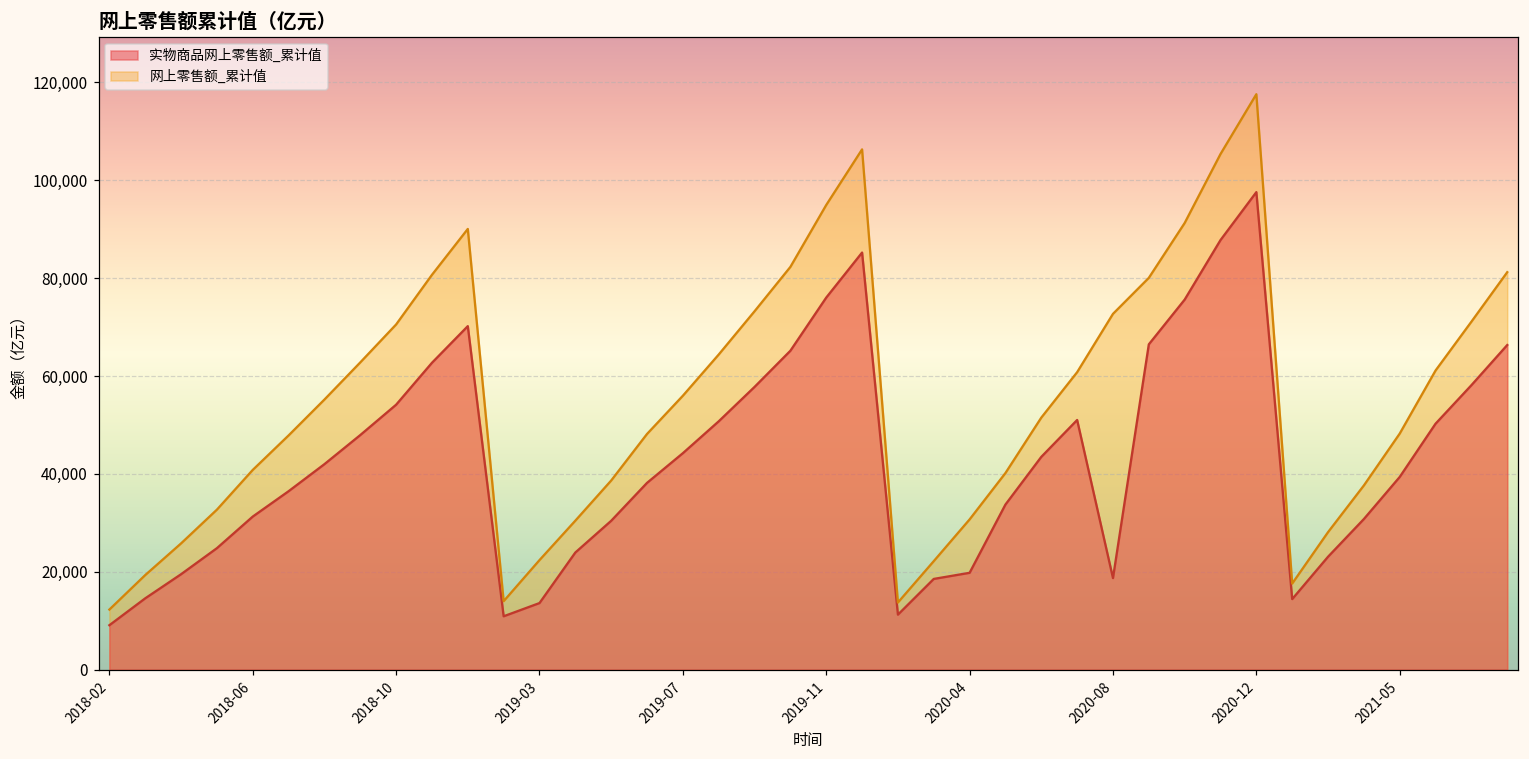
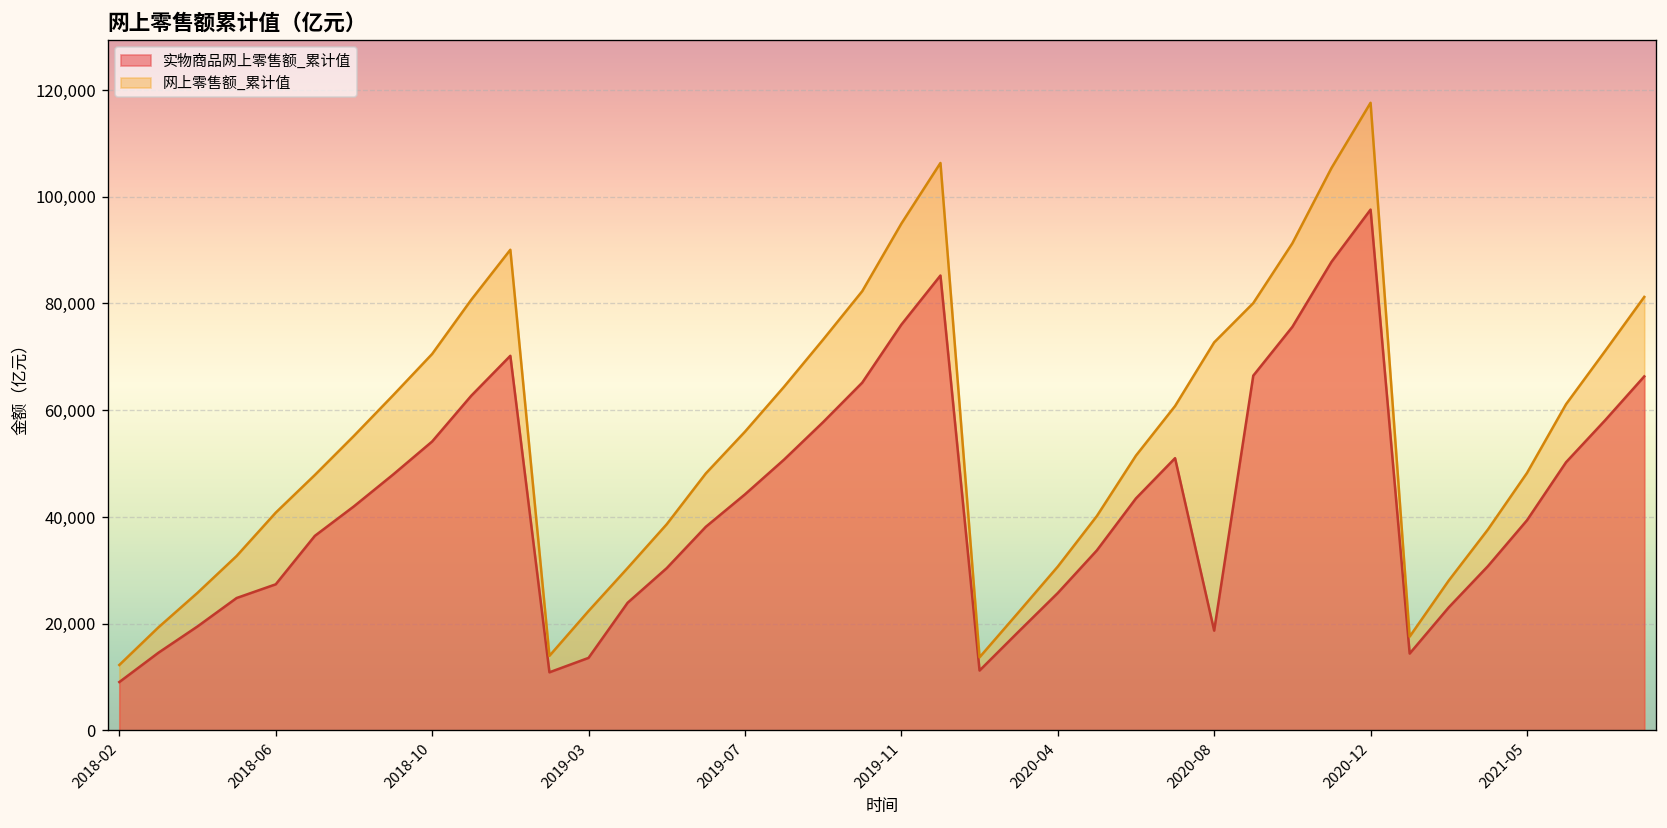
  {
    "实物商品网上零售额_累计值": {
      "2018-02": "9,000",
-     "2018-06": "31,000",
+     "2018-06": "27,000",
      "2018-10": "54,000",
      "2019-03": "14,000",
      "2019-07": "44,000",
      "2019-11": "76,000",
-     "2020-04": "20,000",
+     "2020-04": "26,000",
      "2020-08": "19,000",
      "2020-12": "98,000",
      "2021-05": "39,000"
    },
    "网上零售额_累计值": {
      "2018-02": "12,000",
      "2018-06": "41,000",
      "2018-10": "71,000",
      "2019-03": "22,000",
      "2019-07": "56,000",
      "2019-11": "95,000",
      "2020-04": "31,000",
      "2020-08": "73,000",
      "2020-12": "118,000",
      "2021-05": "48,000"
    }
  }
